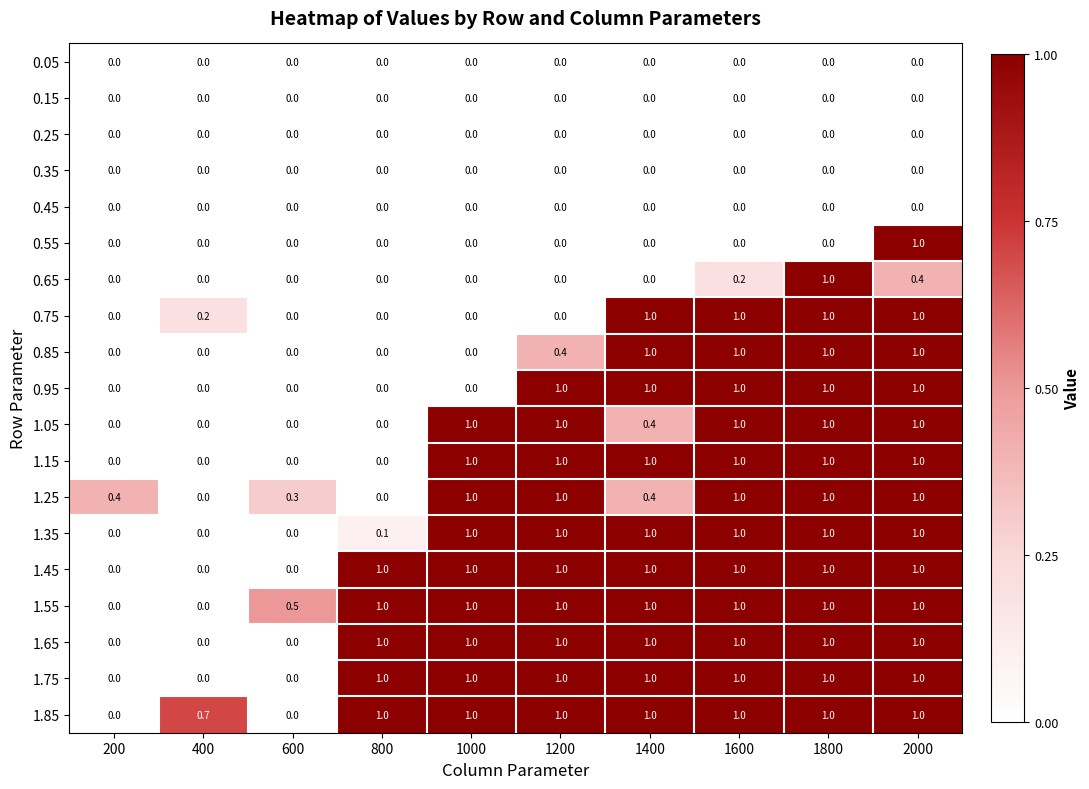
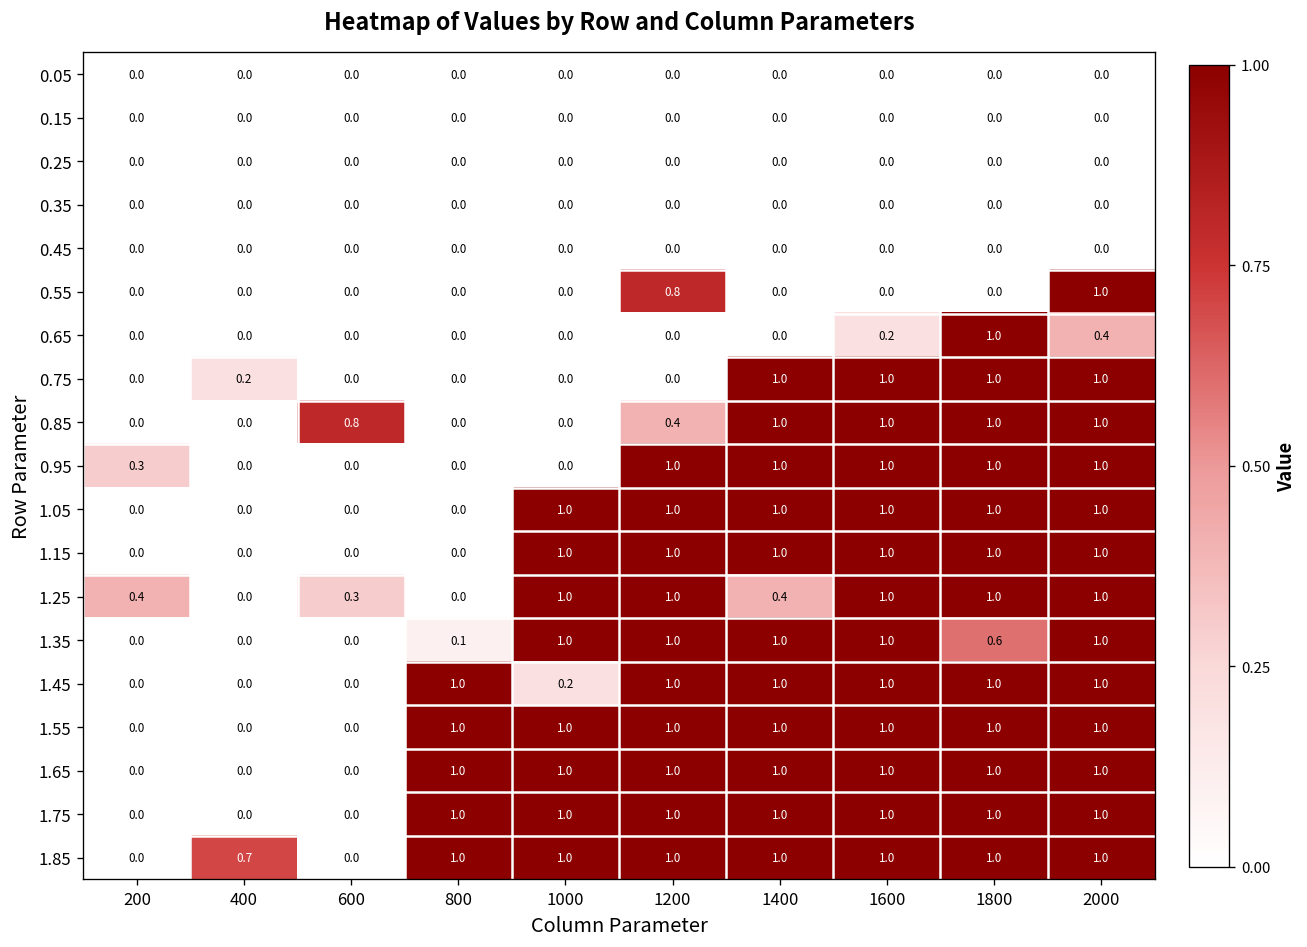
  {
    "0.05": {
      "200": 0.0,
      "400": 0.0,
      "600": 0.0,
      "800": 0.0,
      "1000": 0.0,
      "1200": 0.0,
      "1400": 0.0,
      "1600": 0.0,
      "1800": 0.0,
      "2000": 0.0
    },
    "0.15": {
      "200": 0.0,
      "400": 0.0,
      "600": 0.0,
      "800": 0.0,
      "1000": 0.0,
      "1200": 0.0,
      "1400": 0.0,
      "1600": 0.0,
      "1800": 0.0,
      "2000": 0.0
    },
    "0.25": {
      "200": 0.0,
      "400": 0.0,
      "600": 0.0,
      "800": 0.0,
      "1000": 0.0,
      "1200": 0.0,
      "1400": 0.0,
      "1600": 0.0,
      "1800": 0.0,
      "2000": 0.0
    },
    "0.35": {
      "200": 0.0,
      "400": 0.0,
      "600": 0.0,
      "800": 0.0,
      "1000": 0.0,
      "1200": 0.0,
      "1400": 0.0,
      "1600": 0.0,
      "1800": 0.0,
      "2000": 0.0
    },
    "0.45": {
      "200": 0.0,
      "400": 0.0,
      "600": 0.0,
      "800": 0.0,
      "1000": 0.0,
      "1200": 0.0,
      "1400": 0.0,
      "1600": 0.0,
      "1800": 0.0,
      "2000": 0.0
    },
    "0.55": {
      "200": 0.0,
      "400": 0.0,
      "600": 0.0,
      "800": 0.0,
      "1000": 0.0,
-     "1200": 0.0,
+     "1200": 0.8,
      "1400": 0.0,
      "1600": 0.0,
      "1800": 0.0,
      "2000": 1.0
    },
    "0.65": {
      "200": 0.0,
      "400": 0.0,
      "600": 0.0,
      "800": 0.0,
      "1000": 0.0,
      "1200": 0.0,
      "1400": 0.0,
      "1600": 0.2,
      "1800": 1.0,
      "2000": 0.4
    },
    "0.75": {
      "200": 0.0,
      "400": 0.2,
      "600": 0.0,
      "800": 0.0,
      "1000": 0.0,
      "1200": 0.0,
      "1400": 1.0,
      "1600": 1.0,
      "1800": 1.0,
      "2000": 1.0
    },
    "0.85": {
      "200": 0.0,
      "400": 0.0,
-     "600": 0.0,
+     "600": 0.8,
      "800": 0.0,
      "1000": 0.0,
      "1200": 0.4,
      "1400": 1.0,
      "1600": 1.0,
      "1800": 1.0,
      "2000": 1.0
    },
    "0.95": {
-     "200": 0.0,
+     "200": 0.3,
      "400": 0.0,
      "600": 0.0,
      "800": 0.0,
      "1000": 0.0,
      "1200": 1.0,
      "1400": 1.0,
      "1600": 1.0,
      "1800": 1.0,
      "2000": 1.0
    },
    "1.05": {
      "200": 0.0,
      "400": 0.0,
      "600": 0.0,
      "800": 0.0,
      "1000": 1.0,
      "1200": 1.0,
-     "1400": 0.4,
+     "1400": 1.0,
      "1600": 1.0,
      "1800": 1.0,
      "2000": 1.0
    },
    "1.15": {
      "200": 0.0,
      "400": 0.0,
      "600": 0.0,
      "800": 0.0,
      "1000": 1.0,
      "1200": 1.0,
      "1400": 1.0,
      "1600": 1.0,
      "1800": 1.0,
      "2000": 1.0
    },
    "1.25": {
      "200": 0.4,
      "400": 0.0,
      "600": 0.3,
      "800": 0.0,
      "1000": 1.0,
      "1200": 1.0,
      "1400": 0.4,
      "1600": 1.0,
      "1800": 1.0,
      "2000": 1.0
    },
    "1.35": {
      "200": 0.0,
      "400": 0.0,
      "600": 0.0,
      "800": 0.1,
      "1000": 1.0,
      "1200": 1.0,
      "1400": 1.0,
      "1600": 1.0,
-     "1800": 1.0,
+     "1800": 0.6,
      "2000": 1.0
    },
    "1.45": {
      "200": 0.0,
      "400": 0.0,
      "600": 0.0,
      "800": 1.0,
-     "1000": 1.0,
+     "1000": 0.2,
      "1200": 1.0,
      "1400": 1.0,
      "1600": 1.0,
      "1800": 1.0,
      "2000": 1.0
    },
    "1.55": {
      "200": 0.0,
      "400": 0.0,
-     "600": 0.5,
+     "600": 0.0,
      "800": 1.0,
      "1000": 1.0,
      "1200": 1.0,
      "1400": 1.0,
      "1600": 1.0,
      "1800": 1.0,
      "2000": 1.0
    },
    "1.65": {
      "200": 0.0,
      "400": 0.0,
      "600": 0.0,
      "800": 1.0,
      "1000": 1.0,
      "1200": 1.0,
      "1400": 1.0,
      "1600": 1.0,
      "1800": 1.0,
      "2000": 1.0
    },
    "1.75": {
      "200": 0.0,
      "400": 0.0,
      "600": 0.0,
      "800": 1.0,
      "1000": 1.0,
      "1200": 1.0,
      "1400": 1.0,
      "1600": 1.0,
      "1800": 1.0,
      "2000": 1.0
    },
    "1.85": {
      "200": 0.0,
      "400": 0.7,
      "600": 0.0,
      "800": 1.0,
      "1000": 1.0,
      "1200": 1.0,
      "1400": 1.0,
      "1600": 1.0,
      "1800": 1.0,
      "2000": 1.0
    }
  }
